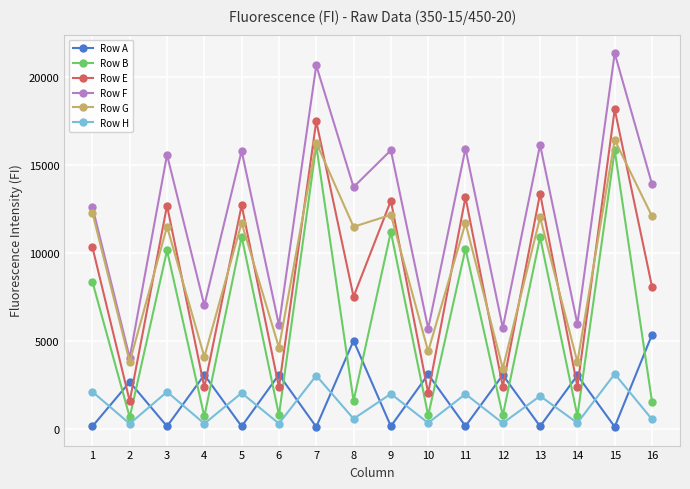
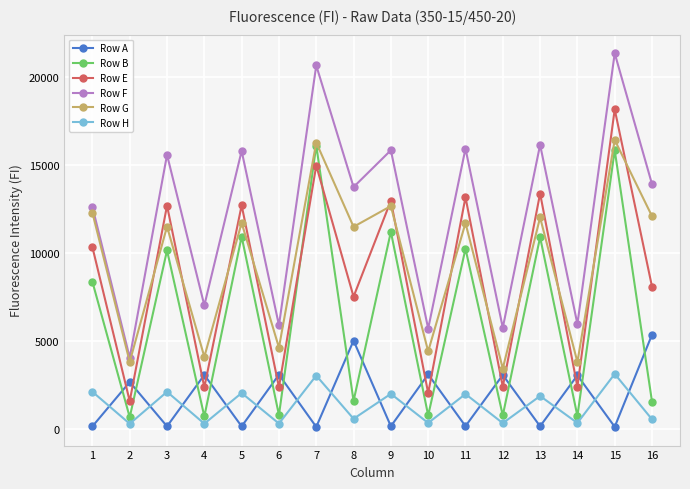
  {
    "Row A": {
      "1": 200,
      "2": 2700,
      "3": 200,
      "4": 3100,
      "5": 200,
      "6": 3100,
      "7": 100,
      "8": 5000,
      "9": 200,
      "10": 3100,
      "11": 200,
      "12": 3100,
      "13": 200,
      "14": 3100,
      "15": 100,
      "16": 5400
    },
    "Row B": {
      "1": 8400,
      "2": 700,
      "3": 10200,
      "4": 700,
      "5": 10900,
      "6": 800,
      "7": 16100,
      "8": 1600,
      "9": 11200,
      "10": 800,
      "11": 10200,
      "12": 800,
      "13": 10900,
      "14": 700,
      "15": 15800,
      "16": 1600
    },
    "Row E": {
      "1": 10300,
      "2": 1600,
      "3": 12700,
      "4": 2400,
      "5": 12700,
      "6": 2400,
-     "7": 17500,
+     "7": 15000,
      "8": 7500,
      "9": 13000,
      "10": 2000,
      "11": 13200,
      "12": 2400,
      "13": 13400,
      "14": 2400,
      "15": 18200,
      "16": 8100
    },
    "Row F": {
      "1": 12600,
      "2": 4100,
      "3": 15600,
      "4": 7000,
      "5": 15800,
      "6": 5900,
      "7": 20700,
      "8": 13700,
      "9": 15800,
      "10": 5700,
      "11": 15900,
      "12": 5800,
      "13": 16100,
      "14": 6000,
      "15": 21300,
      "16": 13900
    },
    "Row G": {
      "1": 12300,
      "2": 3800,
      "3": 11500,
      "4": 4100,
      "5": 11700,
      "6": 4600,
      "7": 16300,
      "8": 11500,
-     "9": 12200,
+     "9": 12700,
      "10": 4400,
      "11": 11700,
      "12": 3400,
      "13": 12000,
      "14": 3800,
      "15": 16400,
      "16": 12100
    },
    "Row H": {
      "1": 2100,
      "2": 300,
      "3": 2100,
      "4": 300,
      "5": 2000,
      "6": 300,
      "7": 3000,
      "8": 600,
      "9": 2000,
      "10": 300,
      "11": 2000,
      "12": 300,
      "13": 1900,
      "14": 300,
      "15": 3100,
      "16": 600
    }
  }
